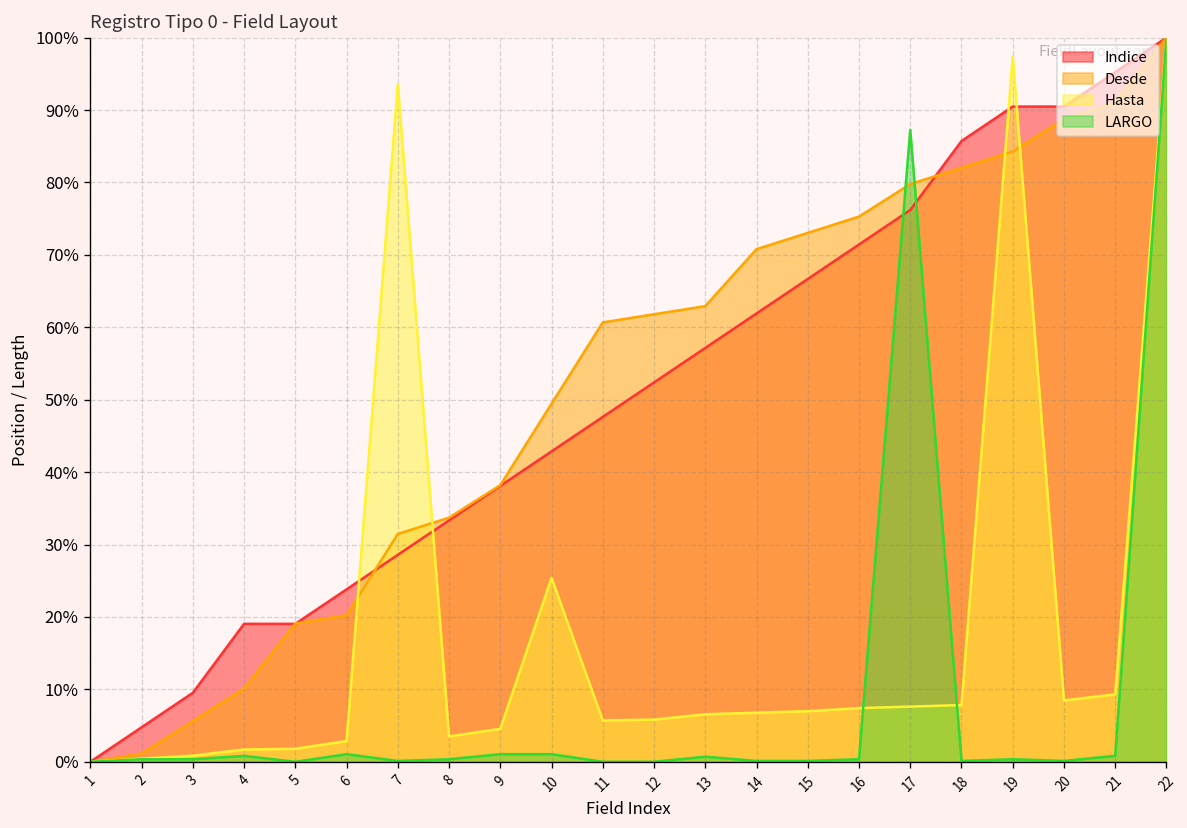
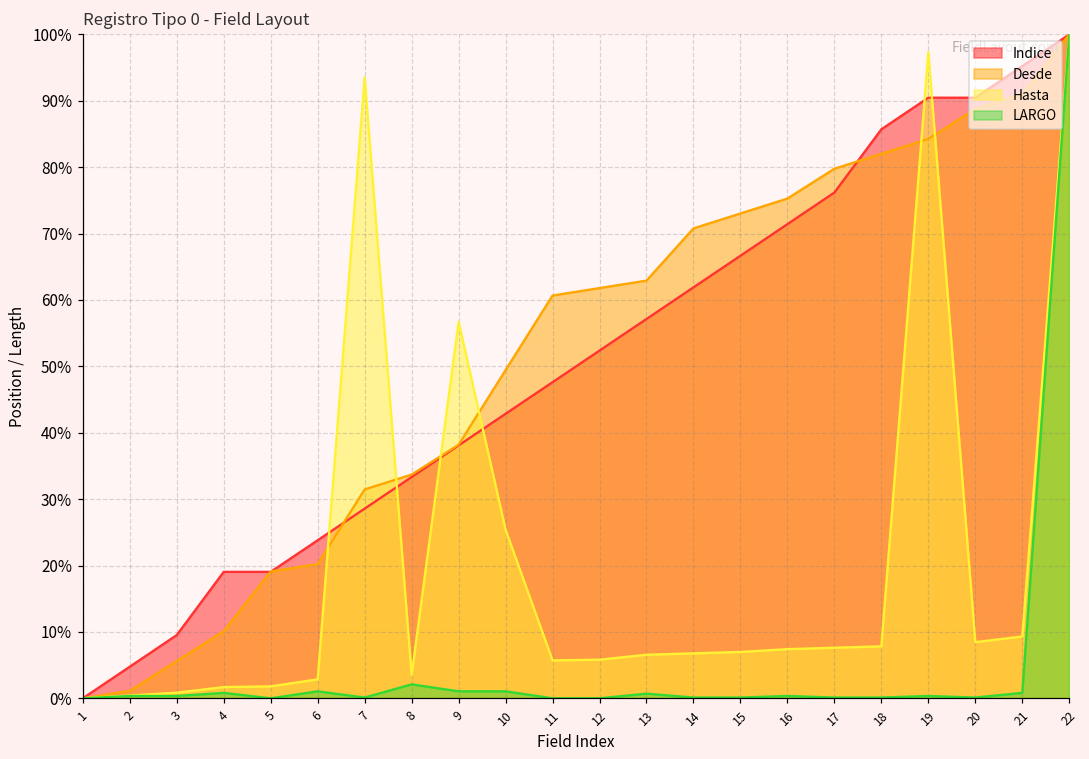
  {
    "Indice": {
      "2": "5%",
      "3": "10%",
      "4": "19%",
      "6": "24%",
      "7": "29%",
      "10": "43%",
      "11": "48%",
      "12": "52%",
      "13": "57%",
      "14": "62%",
      "15": "67%",
      "16": "71%",
      "17": "76%",
      "18": "86%",
      "19": "90%"
    },
    "Desde": {
      "2": "1%",
      "3": "6%",
      "4": "10%",
      "6": "20%",
      "7": "31%",
      "10": "49%",
      "11": "61%",
      "12": "62%",
      "13": "63%",
      "14": "71%",
      "15": "73%",
      "16": "75%",
      "17": "80%",
      "18": "82%",
      "19": "84%"
    },
    "Hasta": {
      "3": "1%",
      "4": "2%",
      "5": "2%",
      "6": "3%",
      "7": "94%",
      "8": "3%",
-     "9": "5%",
+     "9": "57%",
      "10": "25%",
      "11": "6%",
      "12": "6%",
      "13": "7%",
      "14": "7%",
      "15": "7%",
      "16": "7%",
      "17": "8%",
      "18": "8%",
      "19": "97%",
      "20": "8%",
      "21": "9%"
    },
    "LARGO": {
      "3": "0%",
      "4": "1%",
      "5": "0%",
      "6": "1%",
      "7": "0%",
-     "8": "0%",
+     "8": "2%",
      "9": "1%",
      "10": "1%",
      "11": "0%",
      "12": "0%",
      "13": "1%",
      "14": "0%",
      "15": "0%",
      "16": "0%",
-     "17": "87%",
+     "17": "0%",
      "18": "0%",
      "19": "0%",
      "20": "0%",
      "21": "1%"
    }
  }
